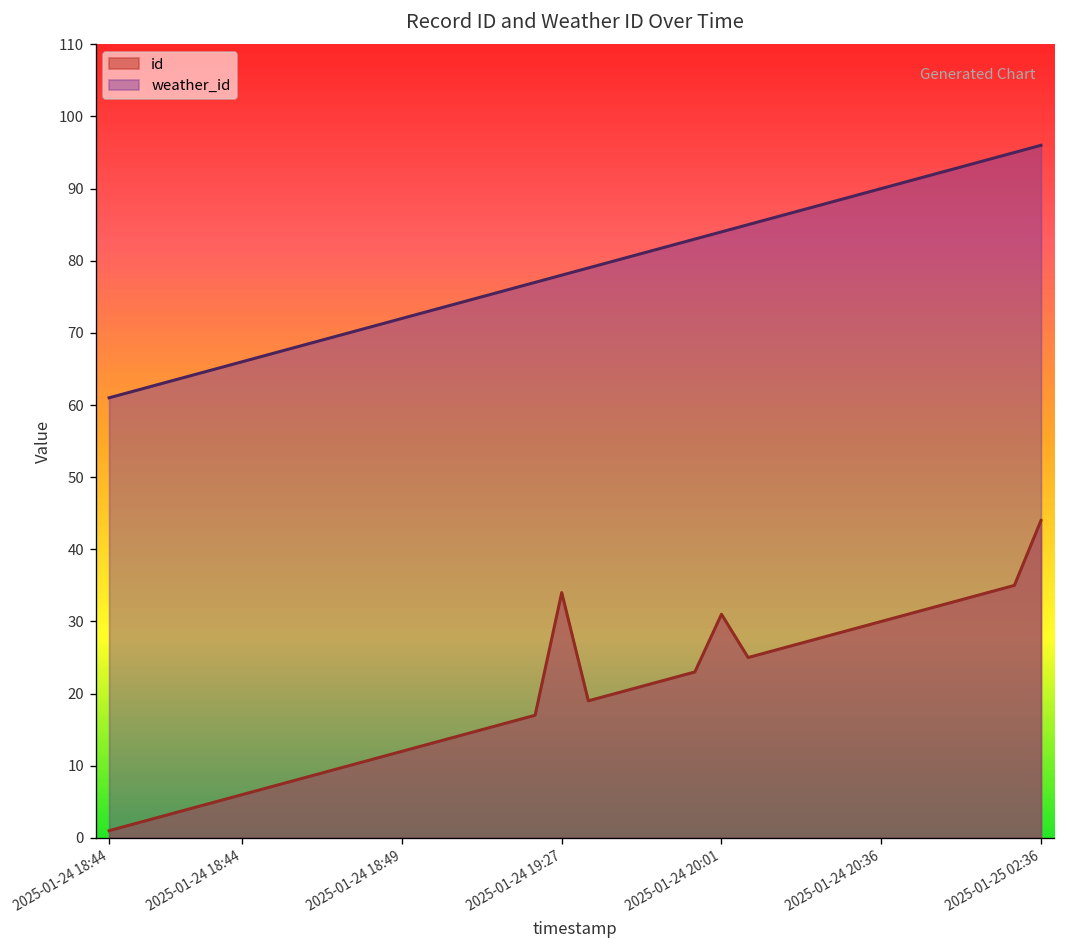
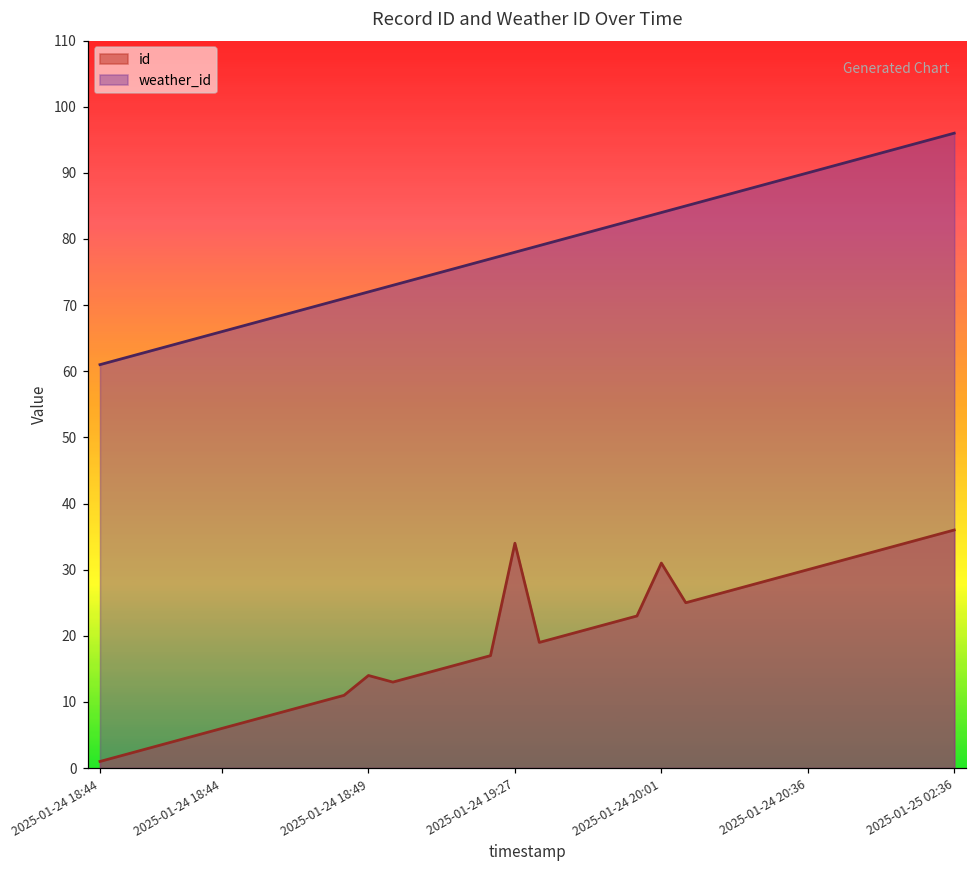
  {
    "id": {
-     "2025-01-24 18:49": 12,
+     "2025-01-24 18:49": 14,
      "2025-01-24 19:27": 34,
      "2025-01-24 20:01": 31,
      "2025-01-24 20:36": 30,
-     "2025-01-25 02:36": 44
+     "2025-01-25 02:36": 36
    },
    "weather_id": {
      "2025-01-24 18:49": 72,
      "2025-01-24 19:27": 78,
      "2025-01-24 20:01": 84,
      "2025-01-24 20:36": 90,
      "2025-01-25 02:36": 96
    }
  }
